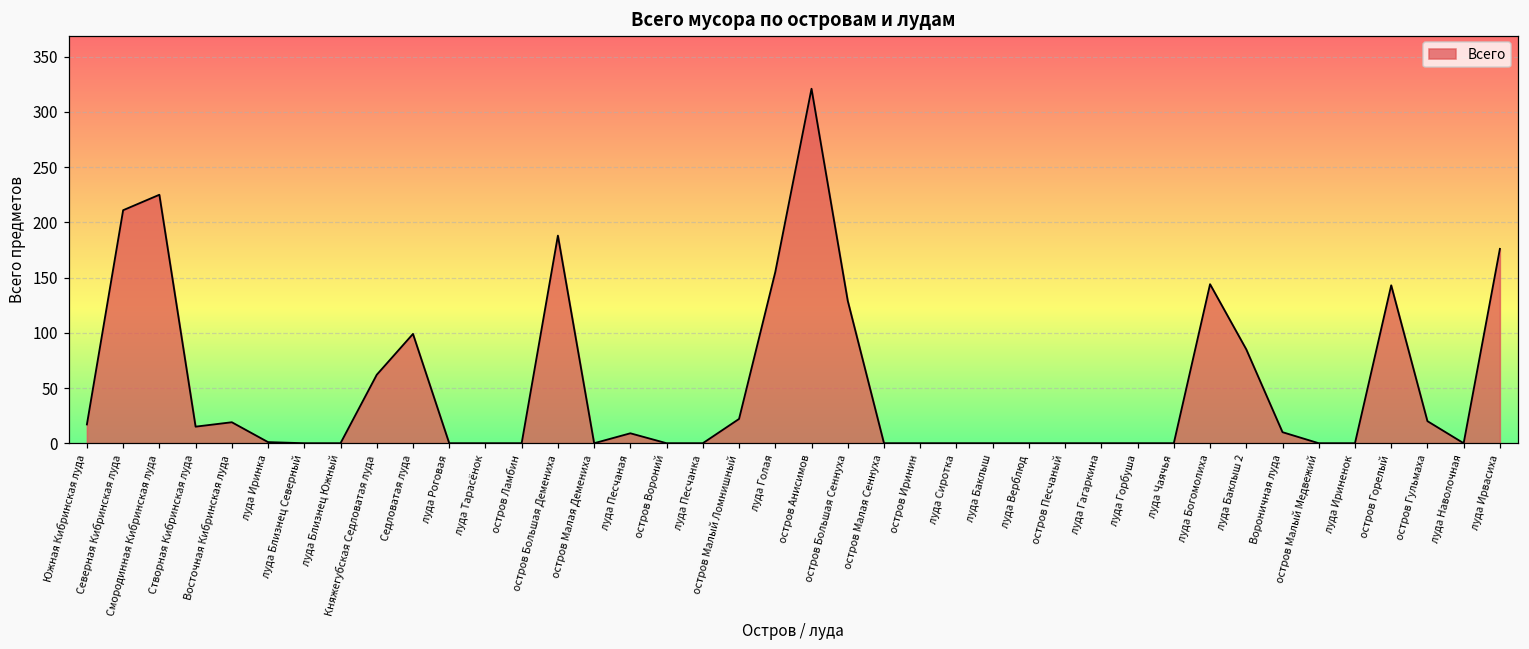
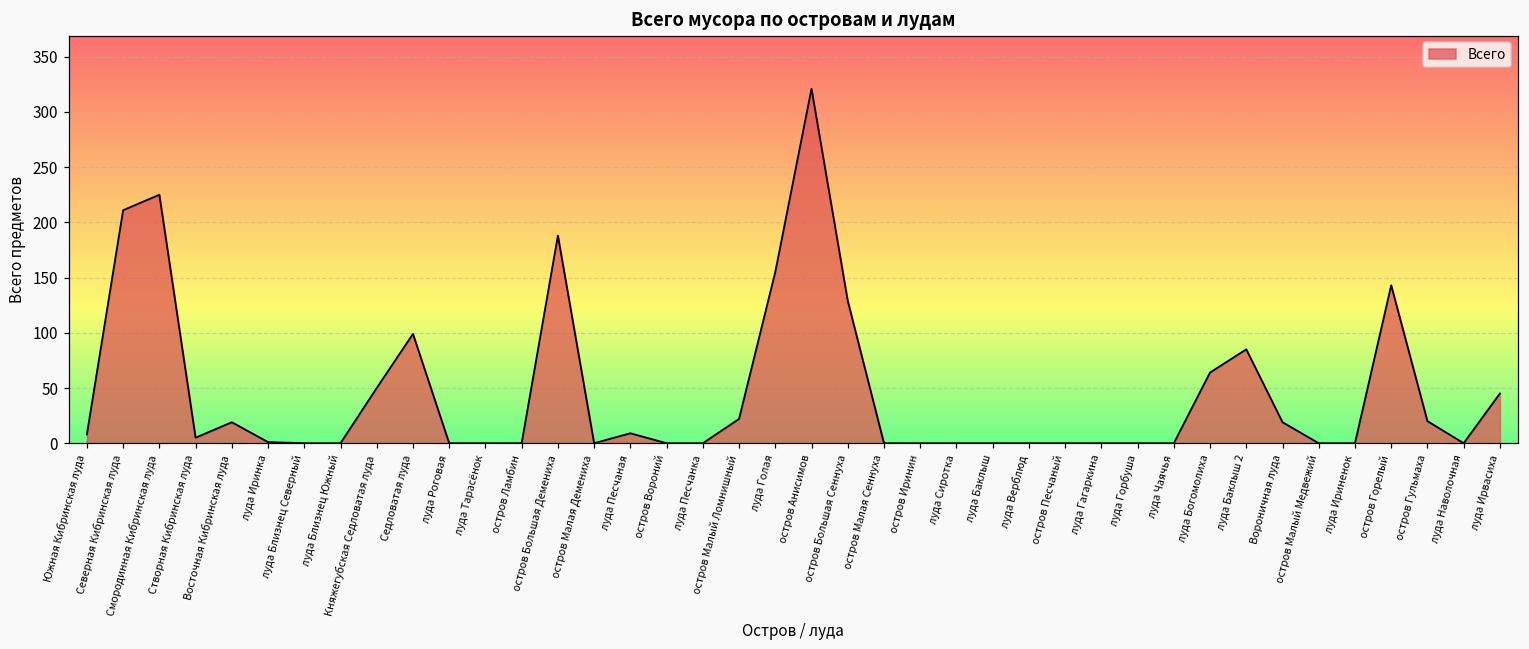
  {
-   "Южная Кибринская луда": 17,
+   "Южная Кибринская луда": 8,
    "Северная Кибринская луда": 211,
    "Смородинная Кибринская луда": 225,
-   "Створная Кибринская луда": 15,
+   "Створная Кибринская луда": 5,
    "Восточная Кибринская луда": 19,
    "луда Иринка": 1,
    "луда Близнец Северный": 0,
    "луда Близнец Южный": 0,
-   "Княжегубская Седловатая луда": 62,
+   "Княжегубская Седловатая луда": 50,
    "Седловатая луда": 99,
    "луда Роговая": 0,
    "луда Тарасёнок": 0,
    "остров Ламбин": 0,
    "остров Большая Демениха": 188,
    "остров Малая Демениха": 0,
    "луда Песчаная": 9,
    "остров Вороний": 0,
    "луда Песчанка": 0,
    "остров Малый Ломнишный": 22,
    "луда Голая": 155,
    "остров Анисимов": 321,
    "остров Большая Сеннуха": 129,
    "остров Малая Сеннуха": 0,
    "остров Иринин": 0,
    "луда Сиротка": 0,
    "луда Баклыш": 0,
    "луда Верблюд": 0,
    "остров Песчаный": 0,
    "луда Гагаркина": 0,
    "луда Горбуша": 0,
    "луда Чаячья": 0,
-   "луда Богомолиха": 144,
+   "луда Богомолиха": 64,
    "луда Баклыш 2": 85,
-   "Вороничная луда": 10,
+   "Вороничная луда": 19,
    "остров Малый Медвежий": 0,
    "луда Ириненок": 0,
    "остров Горелый": 143,
    "остров Гульмаха": 20,
    "луда Наволочная": 0,
-   "луда Ирвасиха": 176
+   "луда Ирвасиха": 45
  }
